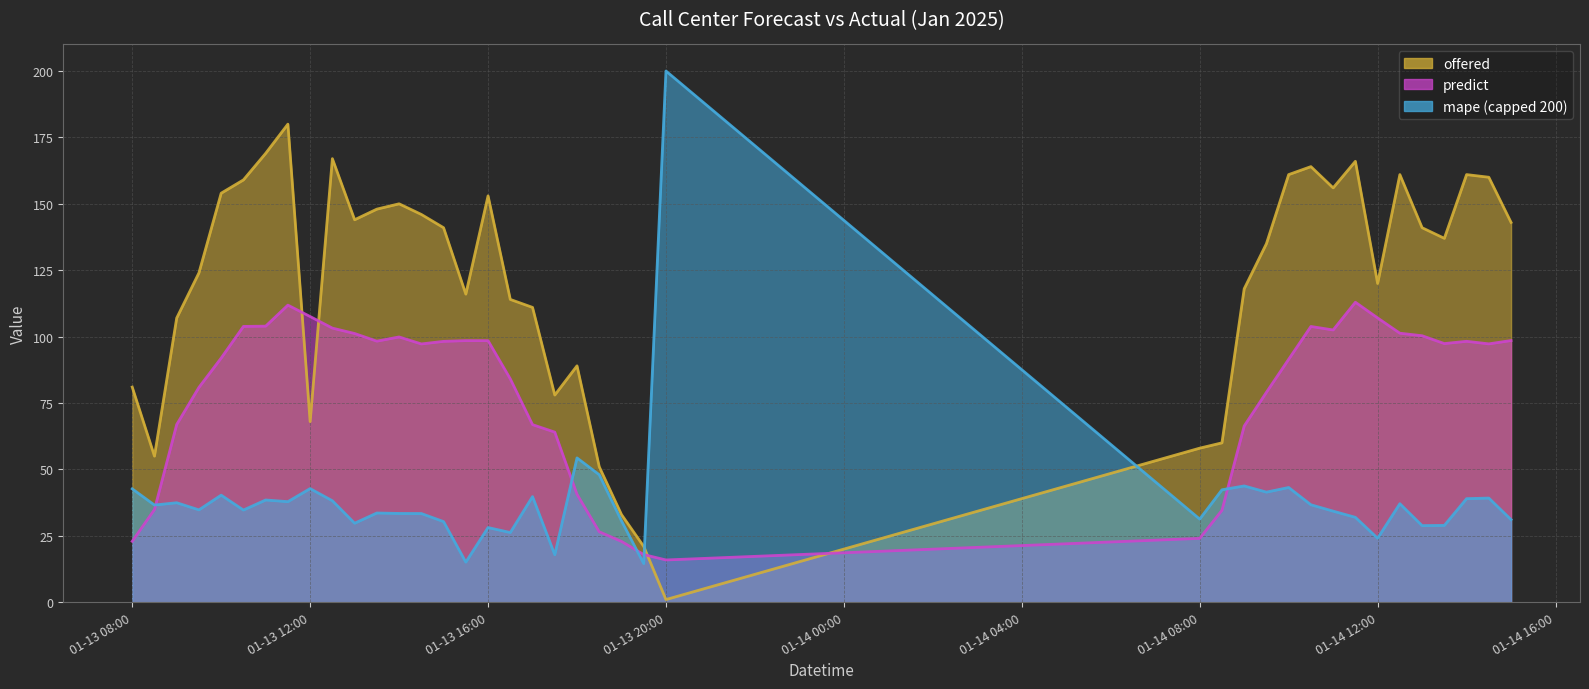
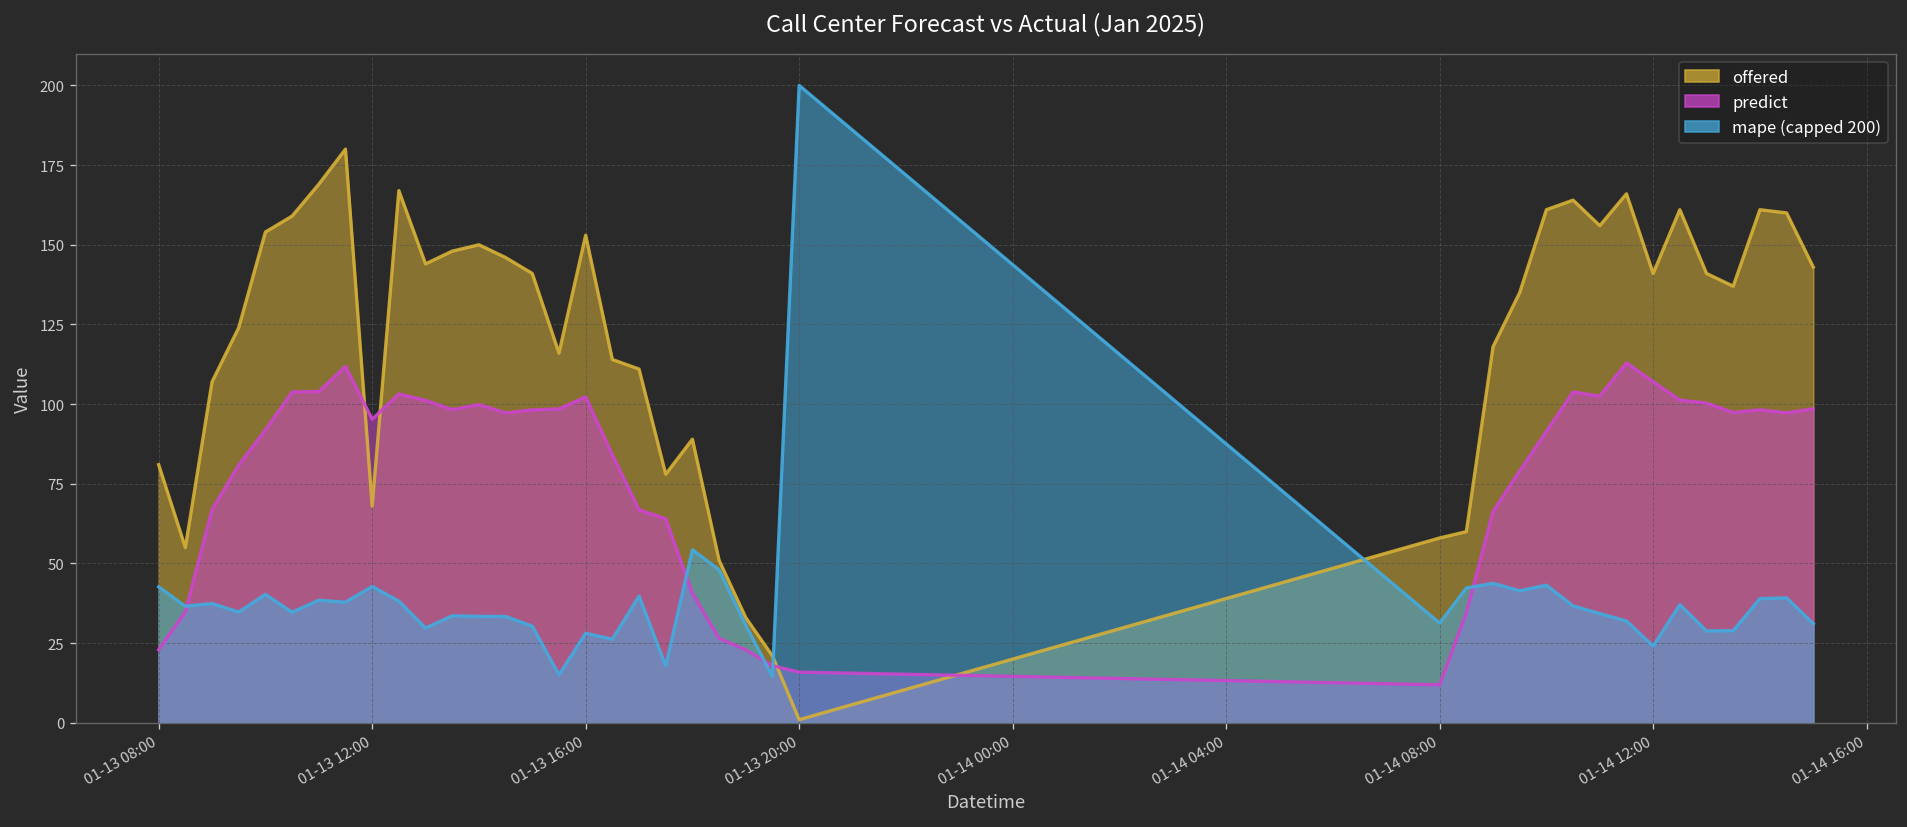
  {
    "offered": {
      "01-13 08:00": 81,
      "01-13 12:00": 68,
      "01-13 16:00": 153,
      "01-13 20:00": 1,
      "01-14 08:00": 58,
-     "01-14 12:00": 120
+     "01-14 12:00": 141
    },
    "predict": {
      "01-13 08:00": 23,
-     "01-13 12:00": 108,
-     "01-13 16:00": 98,
+     "01-13 12:00": 95,
+     "01-13 16:00": 102,
      "01-13 20:00": 16,
-     "01-14 08:00": 24,
+     "01-14 08:00": 12,
      "01-14 12:00": 107
    }
  }
